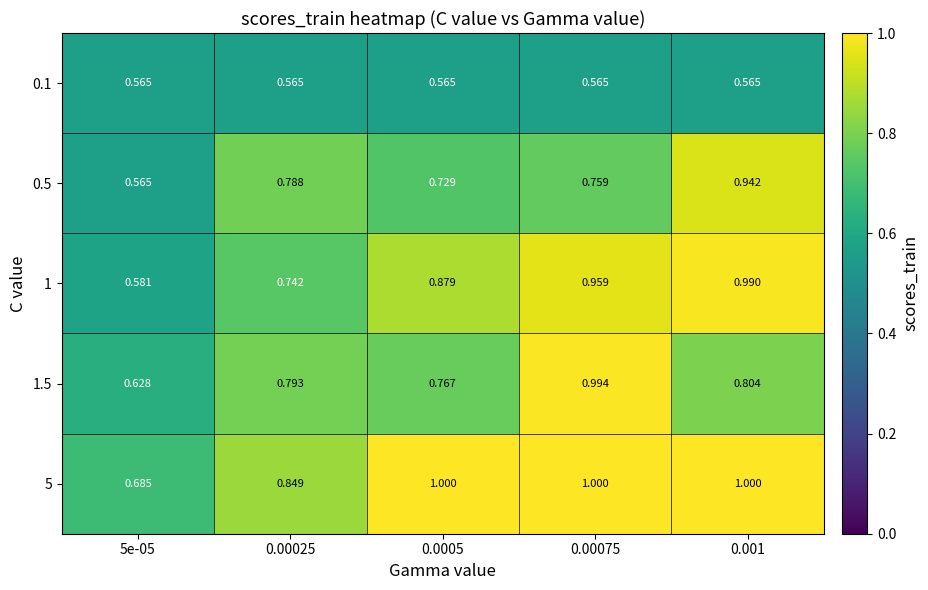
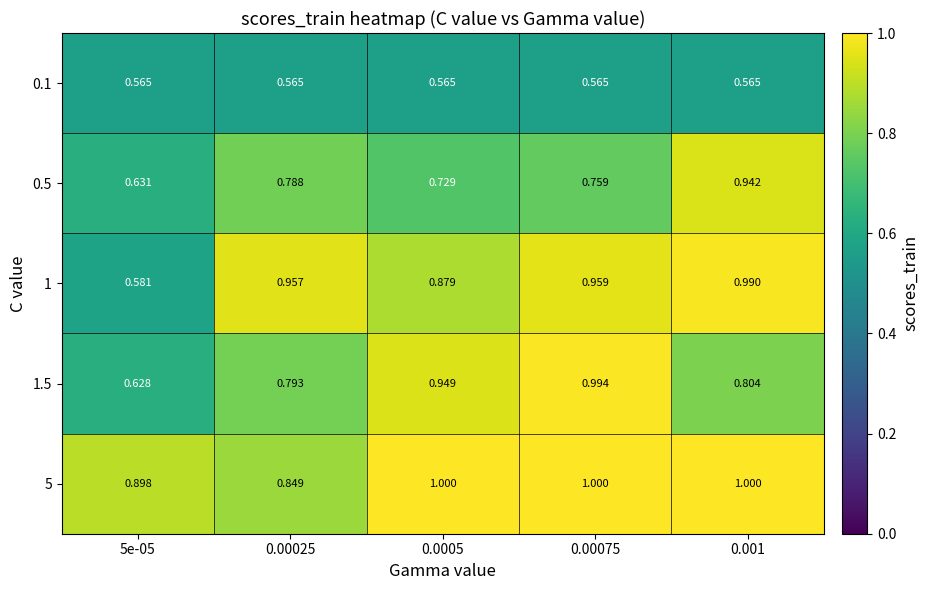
  {
    "0.1": {
      "5e-05": 0.565,
      "0.00025": 0.565,
      "0.0005": 0.565,
      "0.00075": 0.565,
      "0.001": 0.565
    },
    "0.5": {
-     "5e-05": 0.565,
+     "5e-05": 0.631,
      "0.00025": 0.788,
      "0.0005": 0.729,
      "0.00075": 0.759,
      "0.001": 0.942
    },
    "1": {
      "5e-05": 0.581,
-     "0.00025": 0.742,
+     "0.00025": 0.957,
      "0.0005": 0.879,
      "0.00075": 0.959,
      "0.001": 0.990
    },
    "1.5": {
      "5e-05": 0.628,
      "0.00025": 0.793,
-     "0.0005": 0.767,
+     "0.0005": 0.949,
      "0.00075": 0.994,
      "0.001": 0.804
    },
    "5": {
-     "5e-05": 0.685,
+     "5e-05": 0.898,
      "0.00025": 0.849,
      "0.0005": 1.000,
      "0.00075": 1.000,
      "0.001": 1.000
    }
  }
